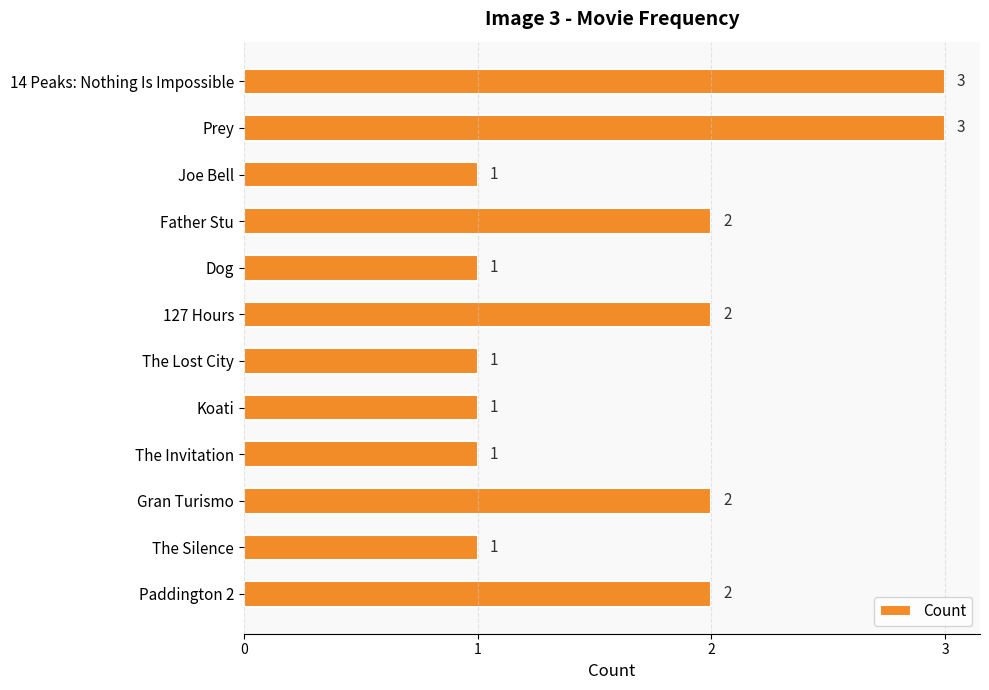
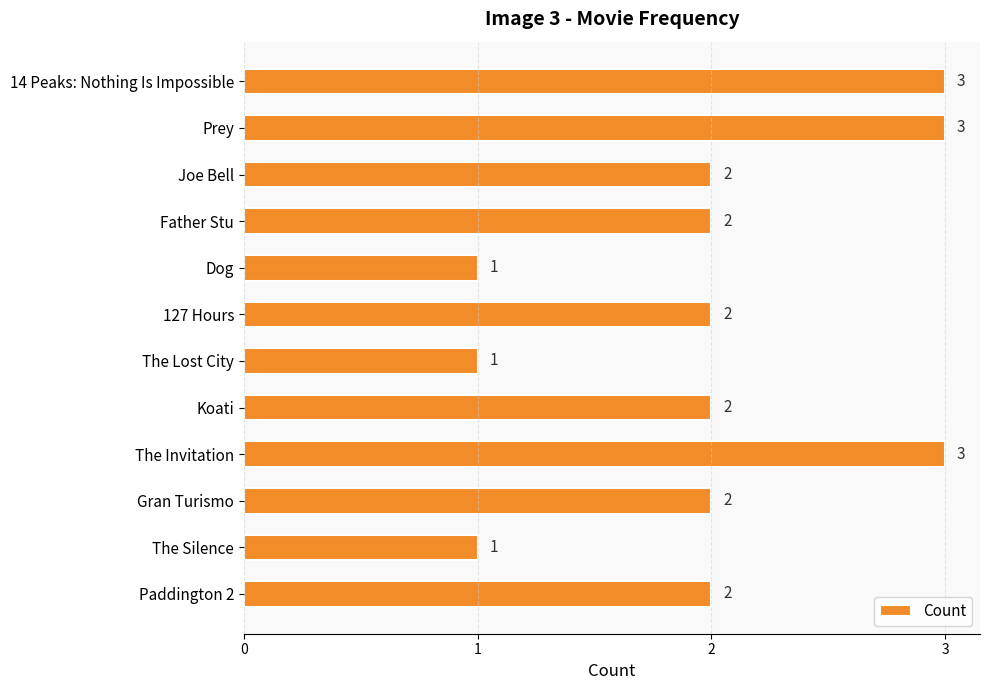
  {
    "14 Peaks: Nothing Is Impossible": 3,
    "Prey": 3,
-   "Joe Bell": 1,
+   "Joe Bell": 2,
    "Father Stu": 2,
    "Dog": 1,
    "127 Hours": 2,
    "The Lost City": 1,
-   "Koati": 1,
-   "The Invitation": 1,
+   "Koati": 2,
+   "The Invitation": 3,
    "Gran Turismo": 2,
    "The Silence": 1,
    "Paddington 2": 2
  }
